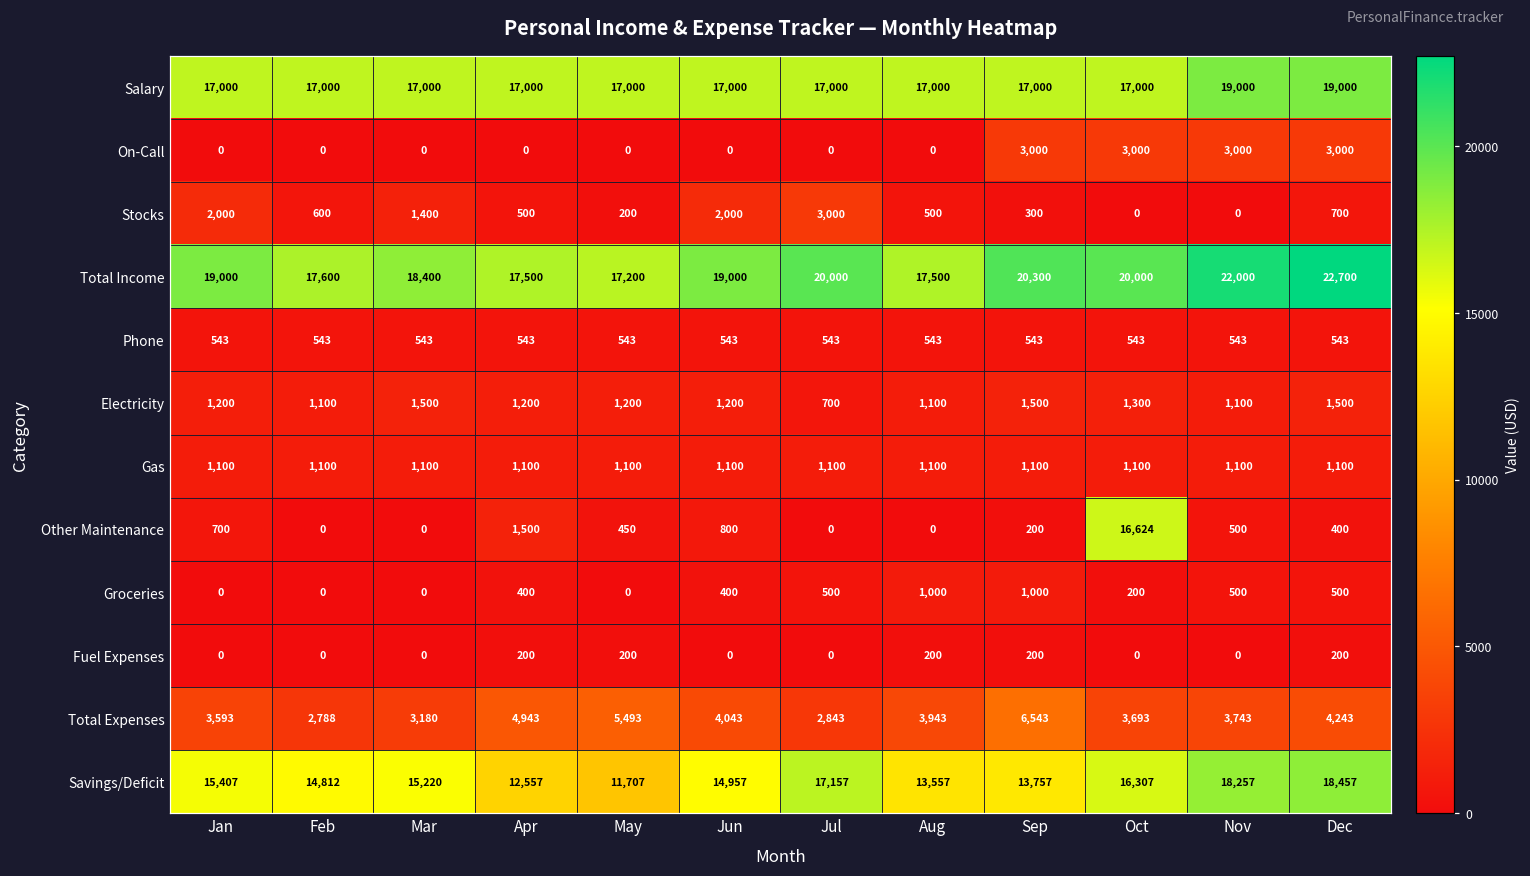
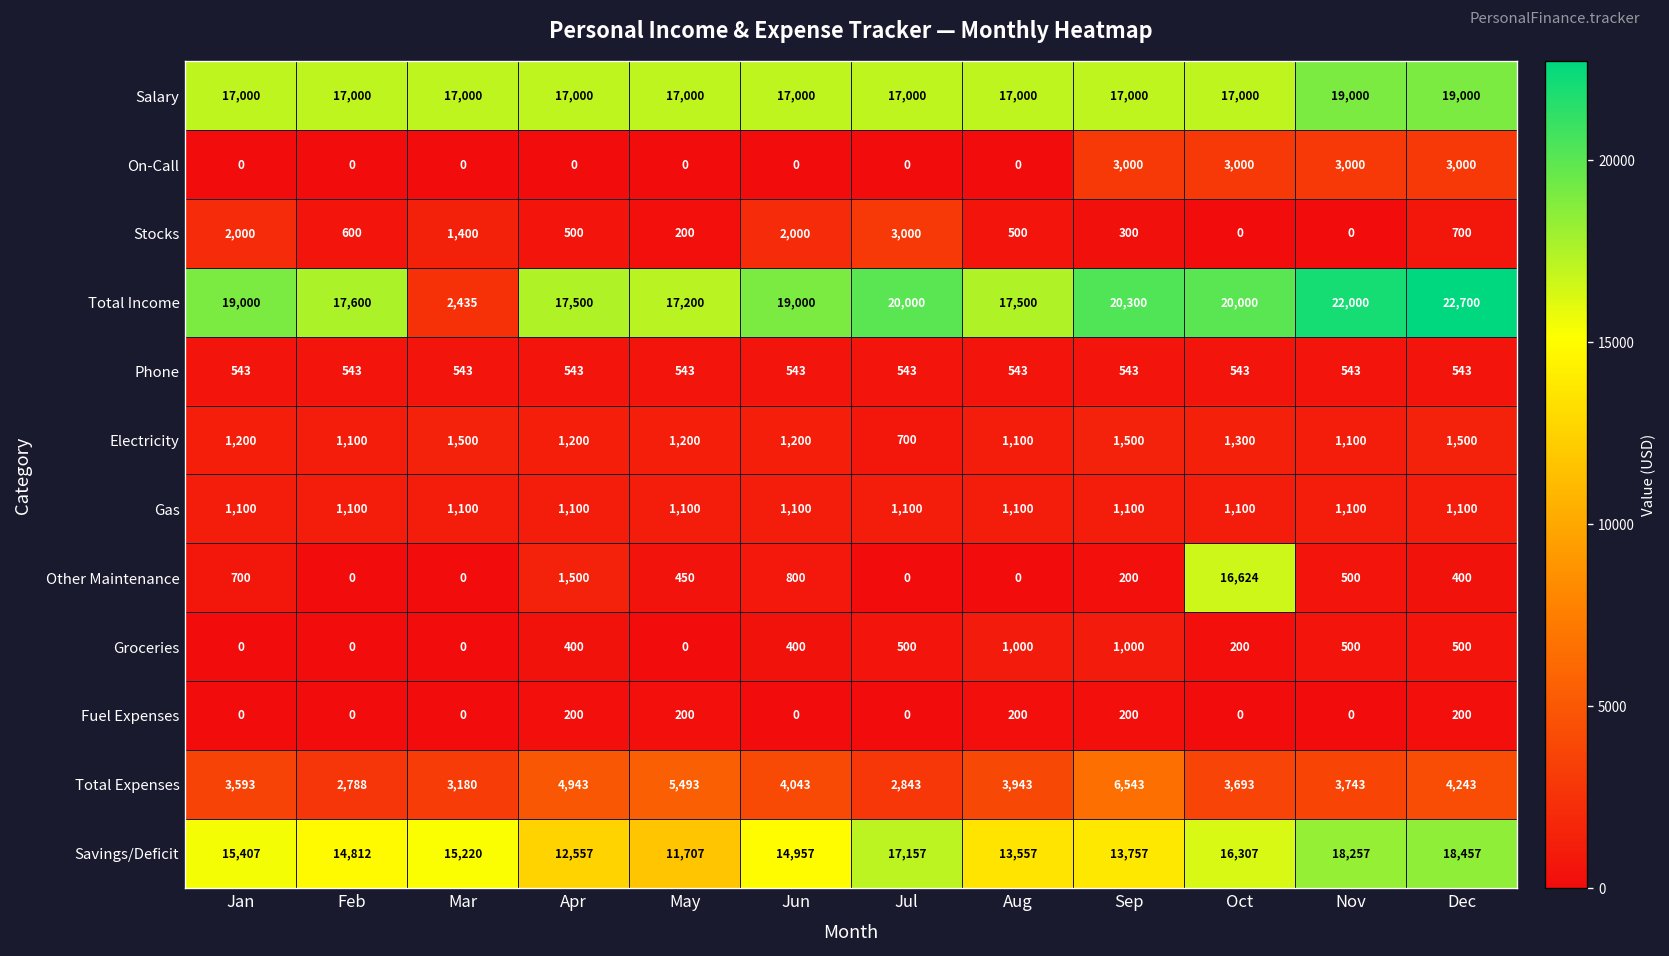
  {
    "Salary": {
      "Jan": "17,000",
      "Feb": "17,000",
      "Mar": "17,000",
      "Apr": "17,000",
      "May": "17,000",
      "Jun": "17,000",
      "Jul": "17,000",
      "Aug": "17,000",
      "Sep": "17,000",
      "Oct": "17,000",
      "Nov": "19,000",
      "Dec": "19,000"
    },
    "On-Call": {
      "Jan": "0",
      "Feb": "0",
      "Mar": "0",
      "Apr": "0",
      "May": "0",
      "Jun": "0",
      "Jul": "0",
      "Aug": "0",
      "Sep": "3,000",
      "Oct": "3,000",
      "Nov": "3,000",
      "Dec": "3,000"
    },
    "Stocks": {
      "Jan": "2,000",
      "Feb": "600",
      "Mar": "1,400",
      "Apr": "500",
      "May": "200",
      "Jun": "2,000",
      "Jul": "3,000",
      "Aug": "500",
      "Sep": "300",
      "Oct": "0",
      "Nov": "0",
      "Dec": "700"
    },
    "Total Income": {
      "Jan": "19,000",
      "Feb": "17,600",
-     "Mar": "18,400",
+     "Mar": "2,435",
      "Apr": "17,500",
      "May": "17,200",
      "Jun": "19,000",
      "Jul": "20,000",
      "Aug": "17,500",
      "Sep": "20,300",
      "Oct": "20,000",
      "Nov": "22,000",
      "Dec": "22,700"
    },
    "Phone": {
      "Jan": "543",
      "Feb": "543",
      "Mar": "543",
      "Apr": "543",
      "May": "543",
      "Jun": "543",
      "Jul": "543",
      "Aug": "543",
      "Sep": "543",
      "Oct": "543",
      "Nov": "543",
      "Dec": "543"
    },
    "Electricity": {
      "Jan": "1,200",
      "Feb": "1,100",
      "Mar": "1,500",
      "Apr": "1,200",
      "May": "1,200",
      "Jun": "1,200",
      "Jul": "700",
      "Aug": "1,100",
      "Sep": "1,500",
      "Oct": "1,300",
      "Nov": "1,100",
      "Dec": "1,500"
    },
    "Gas": {
      "Jan": "1,100",
      "Feb": "1,100",
      "Mar": "1,100",
      "Apr": "1,100",
      "May": "1,100",
      "Jun": "1,100",
      "Jul": "1,100",
      "Aug": "1,100",
      "Sep": "1,100",
      "Oct": "1,100",
      "Nov": "1,100",
      "Dec": "1,100"
    },
    "Other Maintenance": {
      "Jan": "700",
      "Feb": "0",
      "Mar": "0",
      "Apr": "1,500",
      "May": "450",
      "Jun": "800",
      "Jul": "0",
      "Aug": "0",
      "Sep": "200",
      "Oct": "16,624",
      "Nov": "500",
      "Dec": "400"
    },
    "Groceries": {
      "Jan": "0",
      "Feb": "0",
      "Mar": "0",
      "Apr": "400",
      "May": "0",
      "Jun": "400",
      "Jul": "500",
      "Aug": "1,000",
      "Sep": "1,000",
      "Oct": "200",
      "Nov": "500",
      "Dec": "500"
    },
    "Fuel Expenses": {
      "Jan": "0",
      "Feb": "0",
      "Mar": "0",
      "Apr": "200",
      "May": "200",
      "Jun": "0",
      "Jul": "0",
      "Aug": "200",
      "Sep": "200",
      "Oct": "0",
      "Nov": "0",
      "Dec": "200"
    },
    "Total Expenses": {
      "Jan": "3,593",
      "Feb": "2,788",
      "Mar": "3,180",
      "Apr": "4,943",
      "May": "5,493",
      "Jun": "4,043",
      "Jul": "2,843",
      "Aug": "3,943",
      "Sep": "6,543",
      "Oct": "3,693",
      "Nov": "3,743",
      "Dec": "4,243"
    },
    "Savings/Deficit": {
      "Jan": "15,407",
      "Feb": "14,812",
      "Mar": "15,220",
      "Apr": "12,557",
      "May": "11,707",
      "Jun": "14,957",
      "Jul": "17,157",
      "Aug": "13,557",
      "Sep": "13,757",
      "Oct": "16,307",
      "Nov": "18,257",
      "Dec": "18,457"
    }
  }
